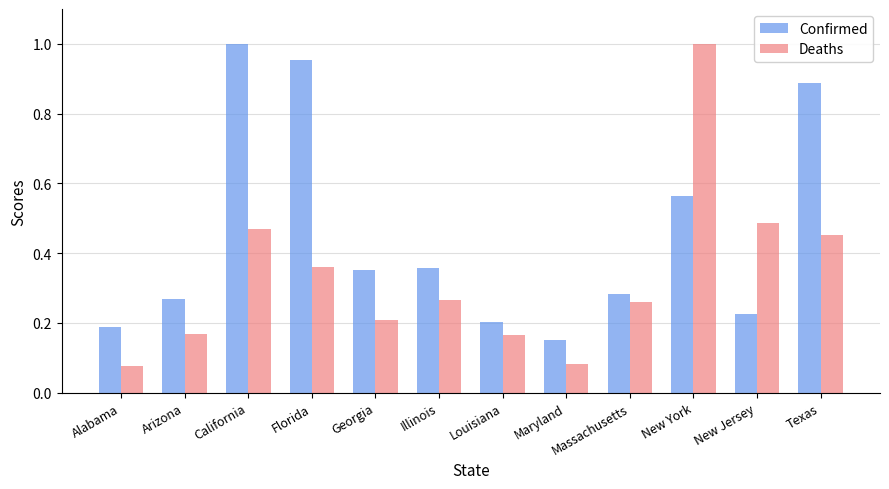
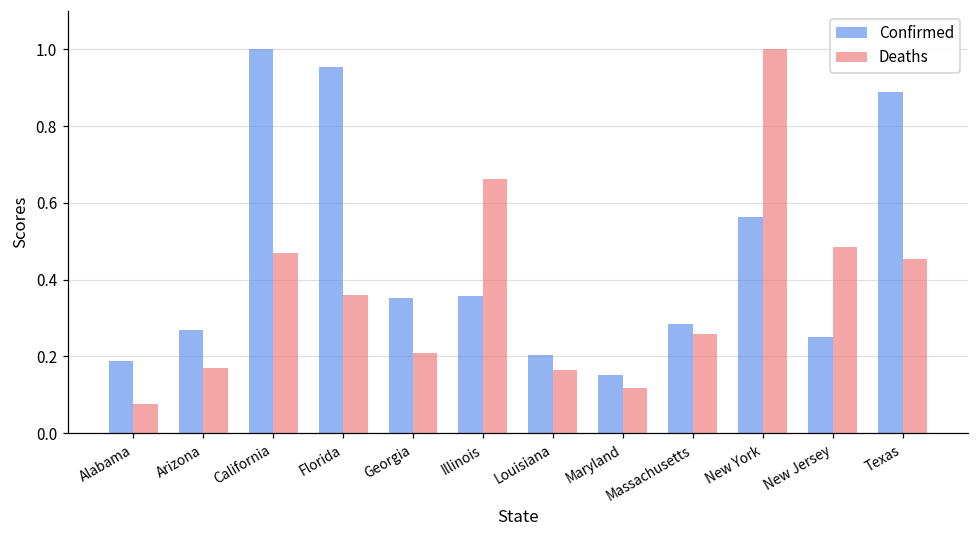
  {
    "Confirmed": {
      "Alabama": 0.19,
      "Arizona": 0.27,
      "California": 1.00,
      "Florida": 0.95,
      "Georgia": 0.35,
      "Illinois": 0.36,
      "Louisiana": 0.20,
      "Maryland": 0.15,
      "Massachusetts": 0.28,
      "New York": 0.56,
-     "New Jersey": 0.22,
+     "New Jersey": 0.25,
      "Texas": 0.89
    },
    "Deaths": {
      "Alabama": 0.08,
      "Arizona": 0.17,
      "California": 0.47,
      "Florida": 0.36,
      "Georgia": 0.21,
-     "Illinois": 0.27,
+     "Illinois": 0.66,
      "Louisiana": 0.16,
-     "Maryland": 0.08,
+     "Maryland": 0.12,
      "Massachusetts": 0.26,
      "New York": 1.00,
      "New Jersey": 0.49,
      "Texas": 0.45
    }
  }
